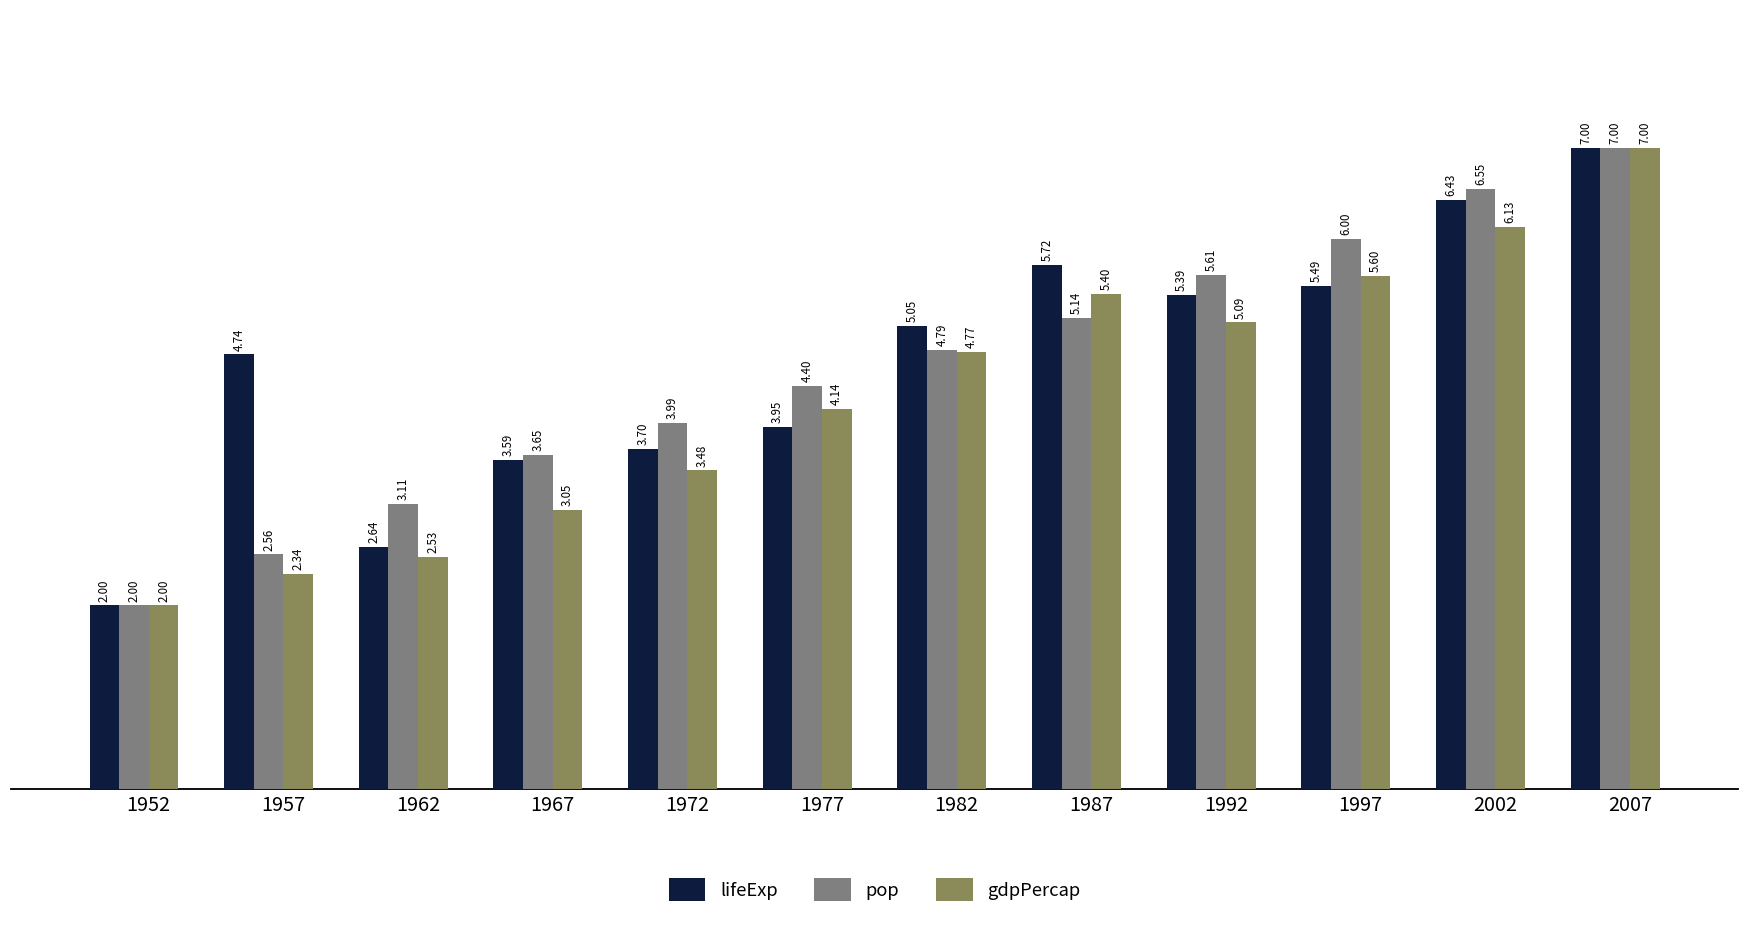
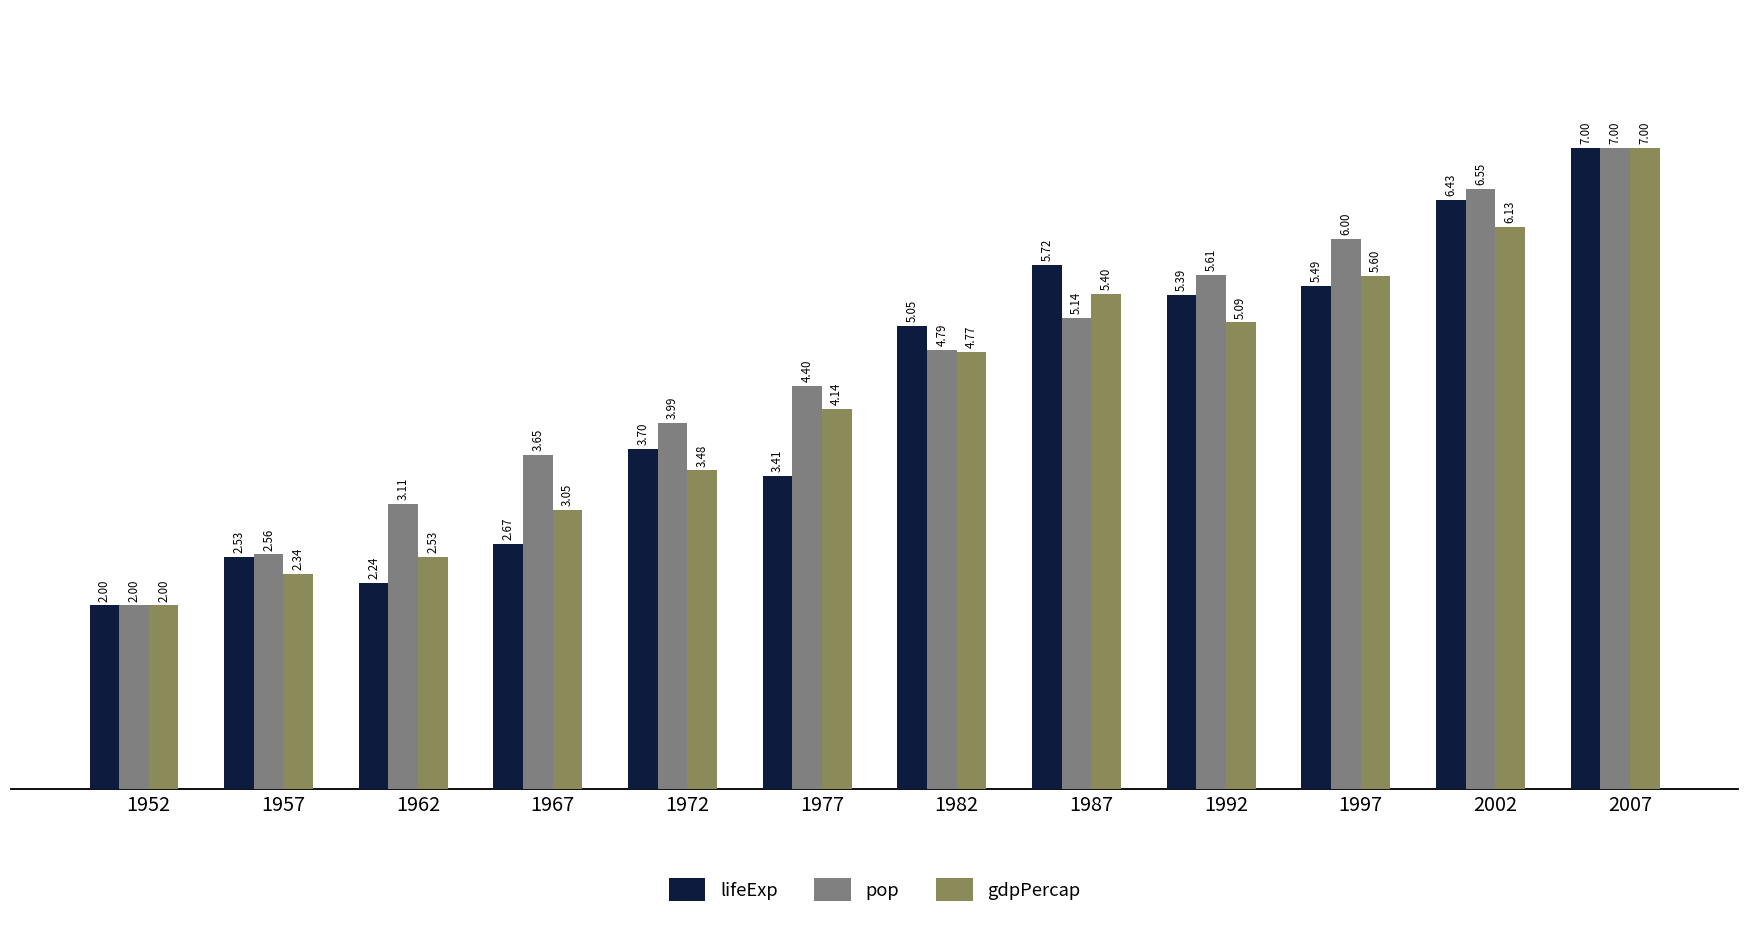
  {
    "lifeExp": {
      "1952": 2.00,
-     "1957": 4.74,
-     "1962": 2.64,
-     "1967": 3.59,
+     "1957": 2.53,
+     "1962": 2.24,
+     "1967": 2.67,
      "1972": 3.70,
-     "1977": 3.95,
+     "1977": 3.41,
      "1982": 5.05,
      "1987": 5.72,
      "1992": 5.39,
      "1997": 5.49,
      "2002": 6.43,
      "2007": 7.00
    }
  }
